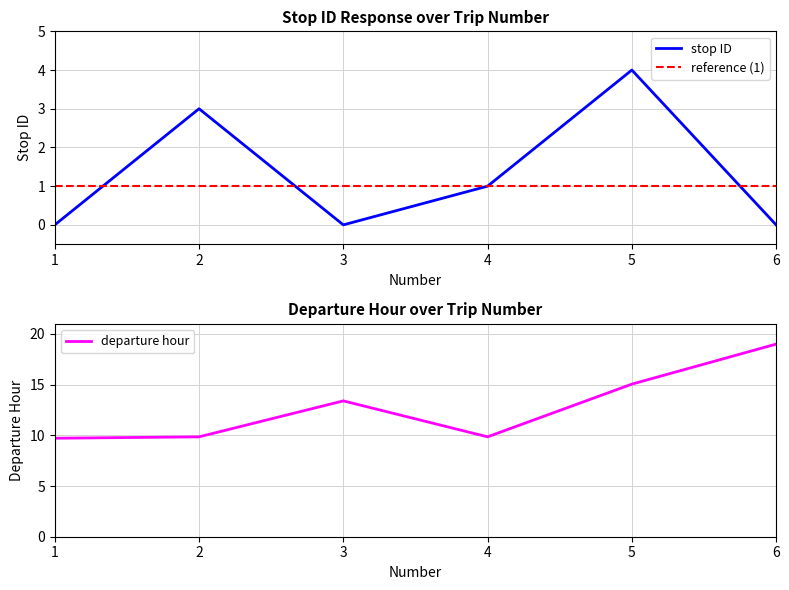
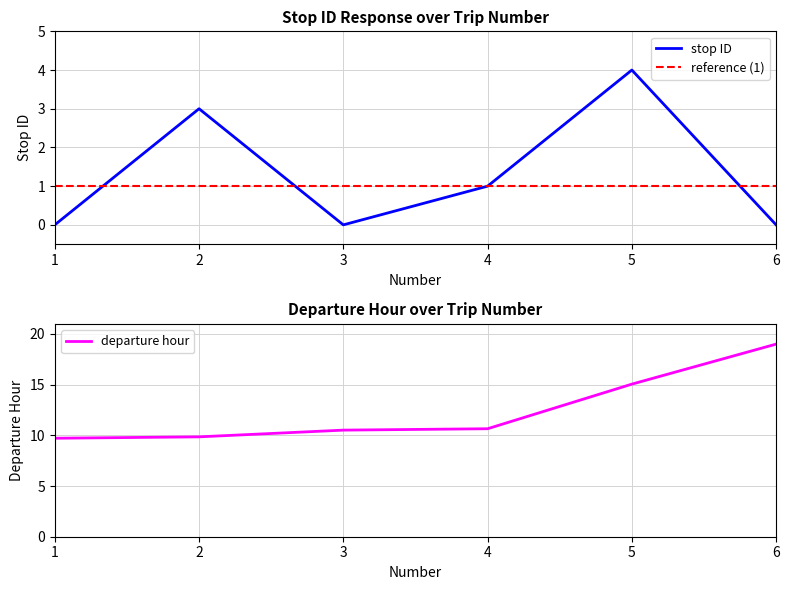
  {
    "Stop ID Response over Trip Number": {
      "1": 0.0,
      "2": 3.0,
      "3": 0.0,
      "4": 1.0,
      "5": 4.0,
      "6": 0.0
    },
    "Departure Hour over Trip Number": {
      "1": 9.7,
      "2": 9.9,
-     "3": 13.4,
-     "4": 9.9,
+     "3": 10.5,
+     "4": 10.7,
      "5": 15.1,
      "6": 19.0
    }
  }
